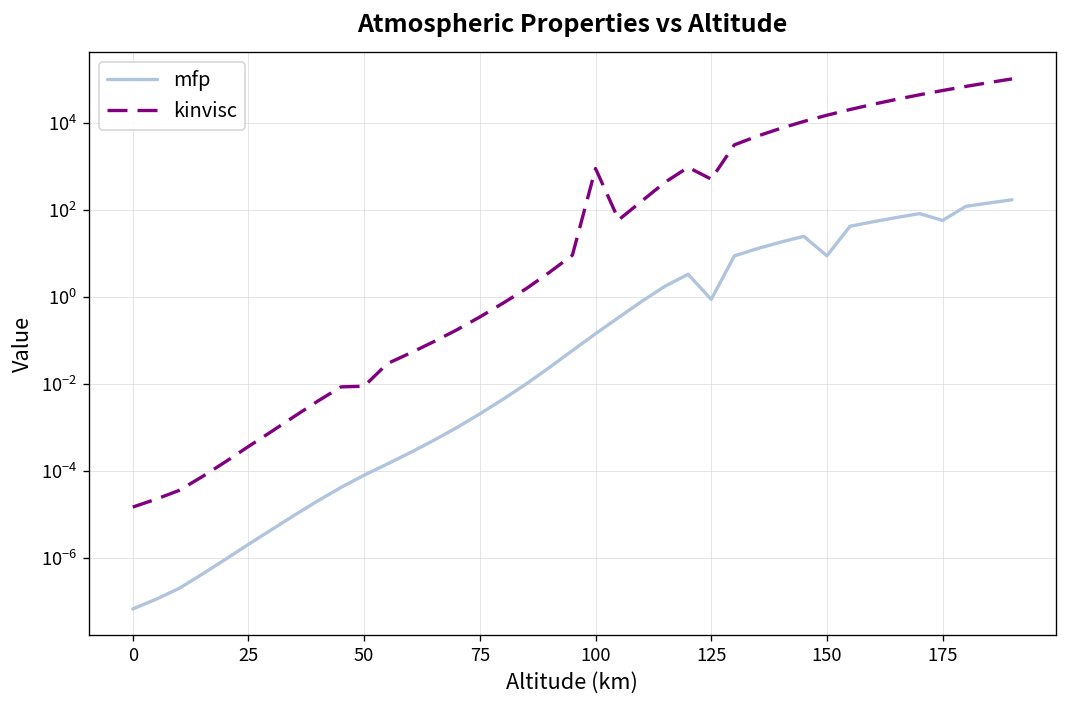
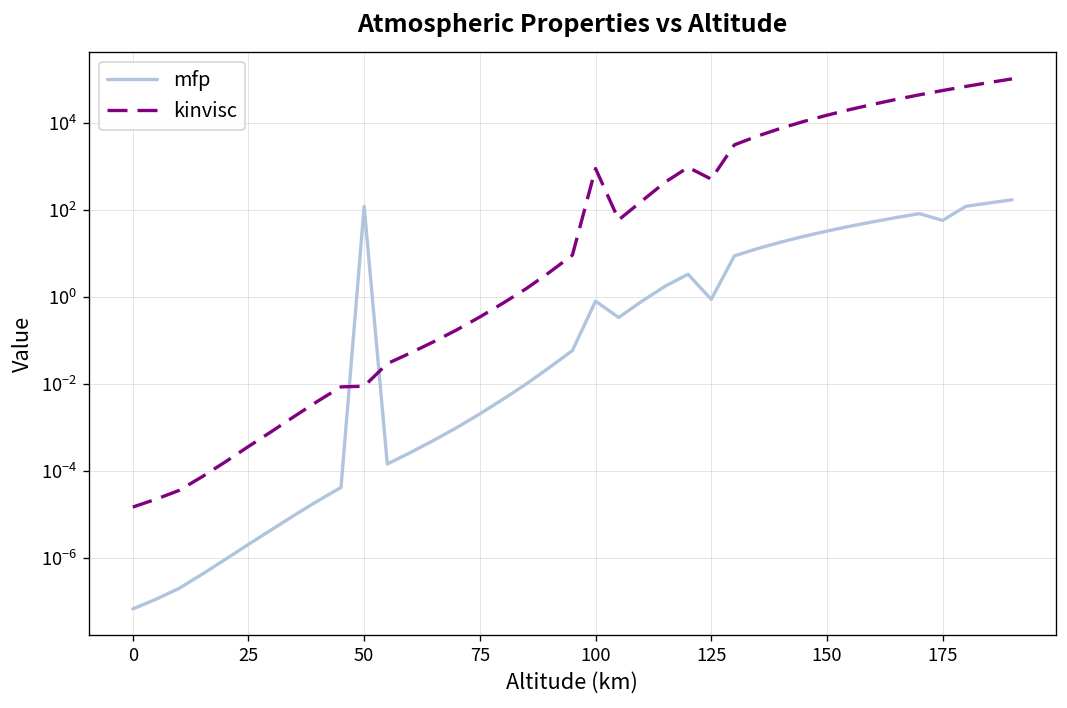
  {
    "mfp": {
      "0": 0.00000007,
      "25": 0.000002,
-     "50": 0,
+     "50": 120,
      "75": 0.002,
-     "100": 0.14,
+     "100": 0.8,
      "125": 0.9,
-     "150": 9,
+     "150": 30,
      "175": 60
    },
    "kinvisc": {
      "0": 0.000015,
      "25": 0.0004,
      "50": 0.01,
      "75": 0.3,
      "100": 900,
      "125": 500,
      "150": 15000,
      "175": 60000
    }
  }
